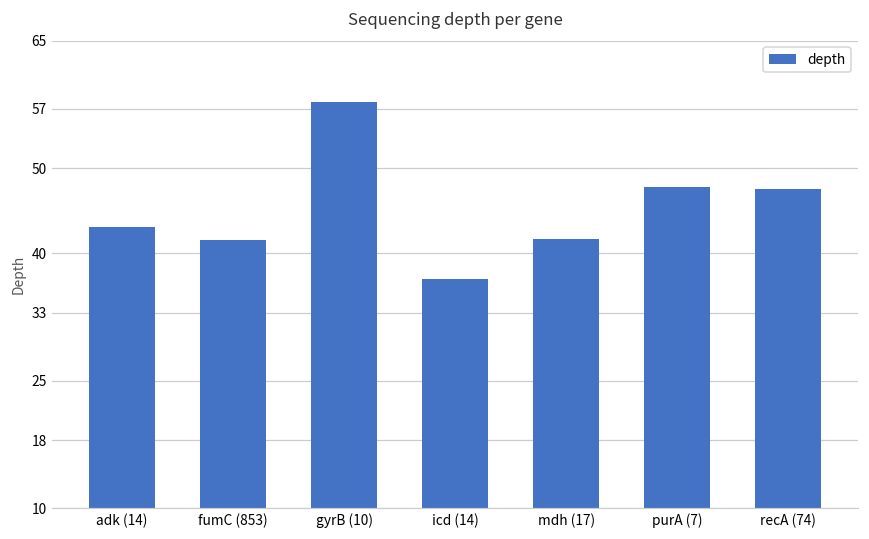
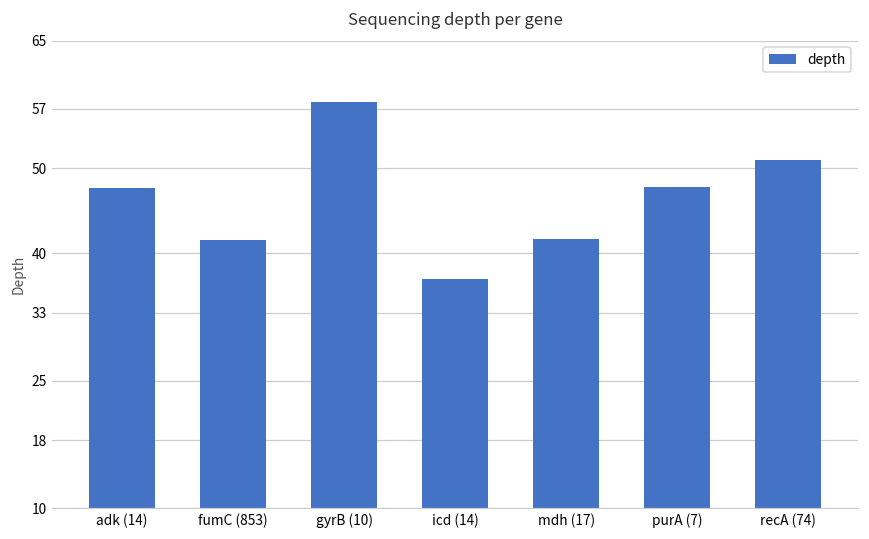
  {
-   "adk (14)": 43,
+   "adk (14)": 48,
    "fumC (853)": 42,
    "gyrB (10)": 58,
    "icd (14)": 37,
    "mdh (17)": 42,
    "purA (7)": 48,
-   "recA (74)": 48
+   "recA (74)": 51
  }
